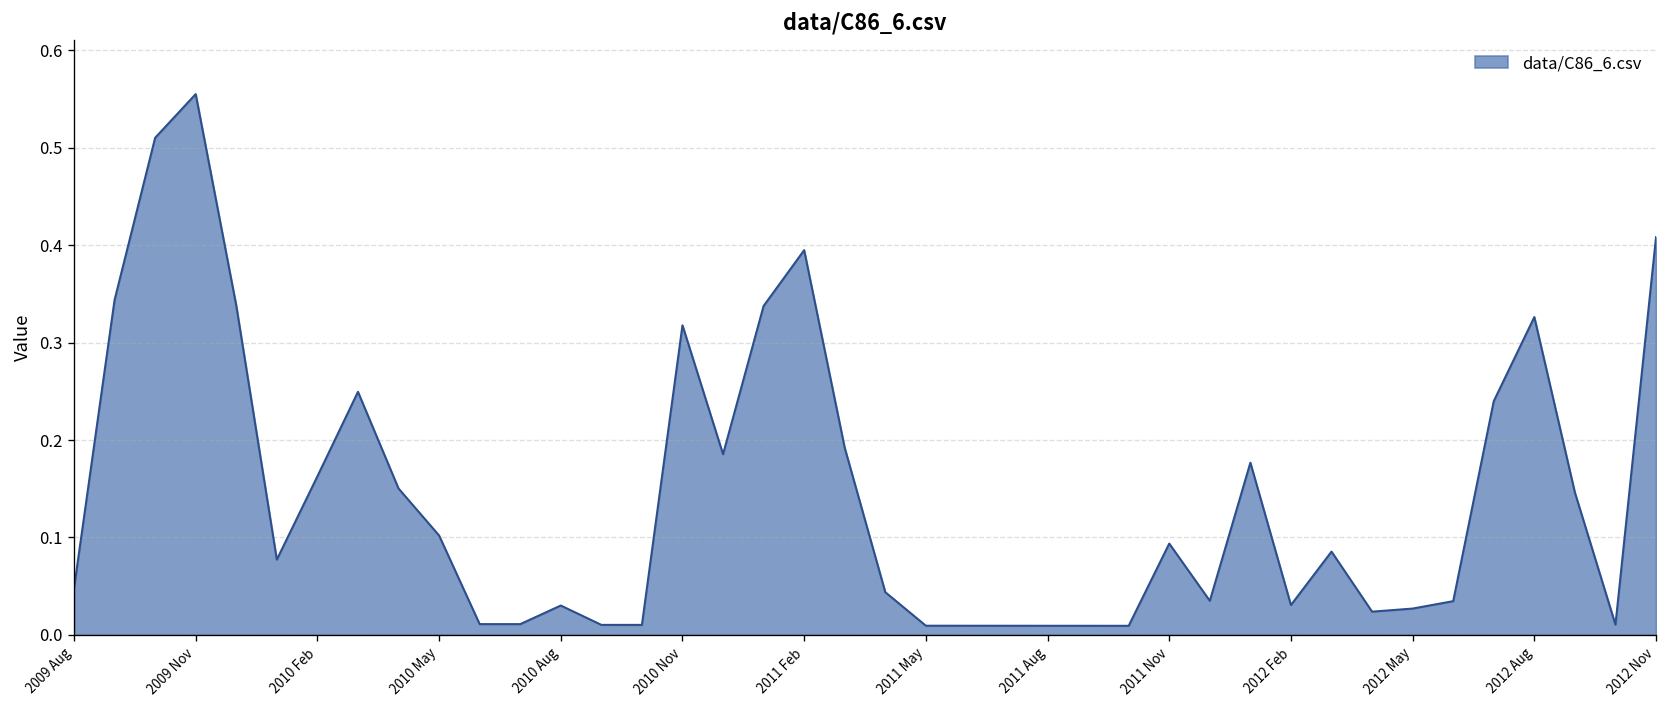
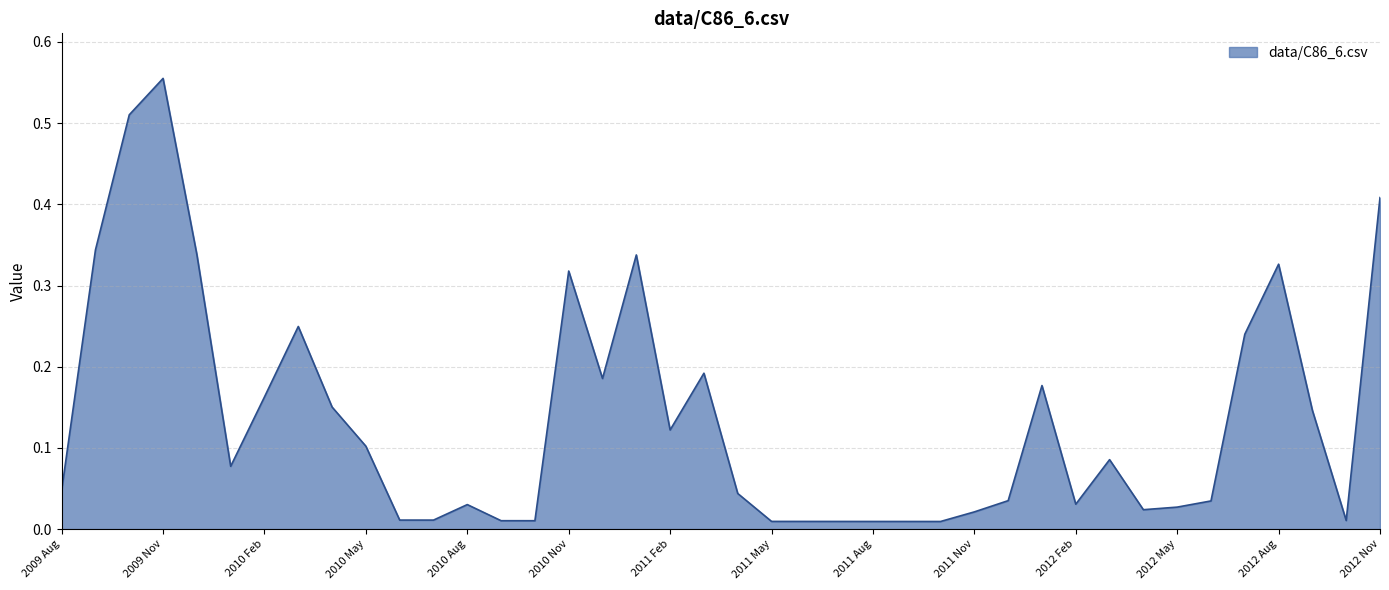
  {
    "2009 Aug": 0.05,
    "2009 Nov": 0.56,
    "2010 Feb": 0.16,
    "2010 May": 0.10,
    "2010 Aug": 0.03,
    "2010 Nov": 0.32,
-   "2011 Feb": 0.39,
+   "2011 Feb": 0.12,
    "2011 May": 0.01,
    "2011 Aug": 0.01,
-   "2011 Nov": 0.09,
+   "2011 Nov": 0.02,
    "2012 Feb": 0.03,
    "2012 May": 0.03,
    "2012 Aug": 0.33,
    "2012 Nov": 0.41
  }
